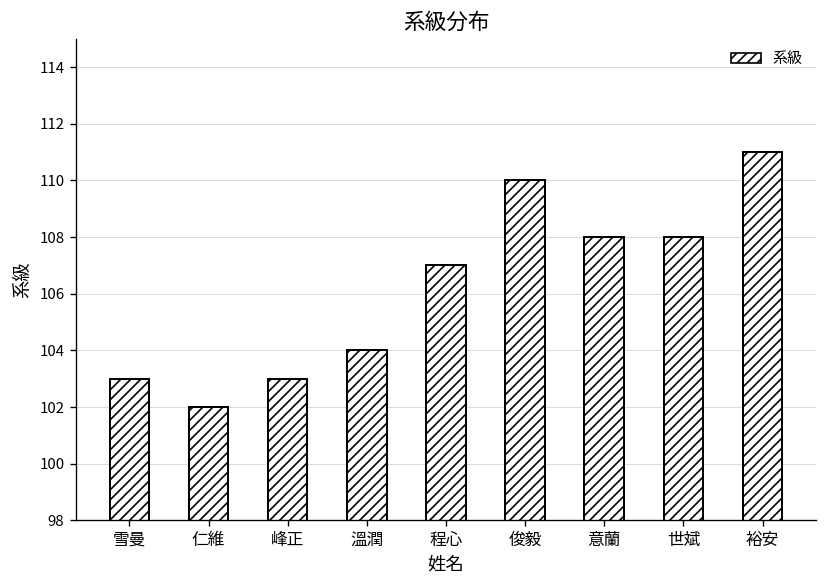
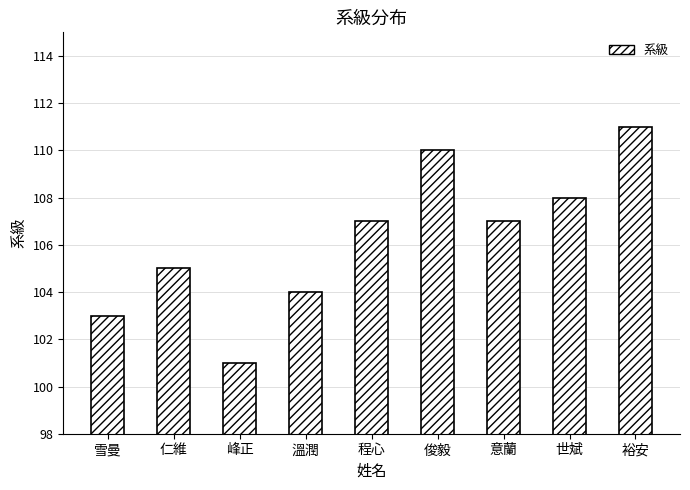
  {
    "雪曼": 103,
-   "仁維": 102,
-   "峰正": 103,
+   "仁維": 105,
+   "峰正": 101,
    "溫潤": 104,
    "程心": 107,
    "俊毅": 110,
-   "意蘭": 108,
+   "意蘭": 107,
    "世斌": 108,
    "裕安": 111
  }
